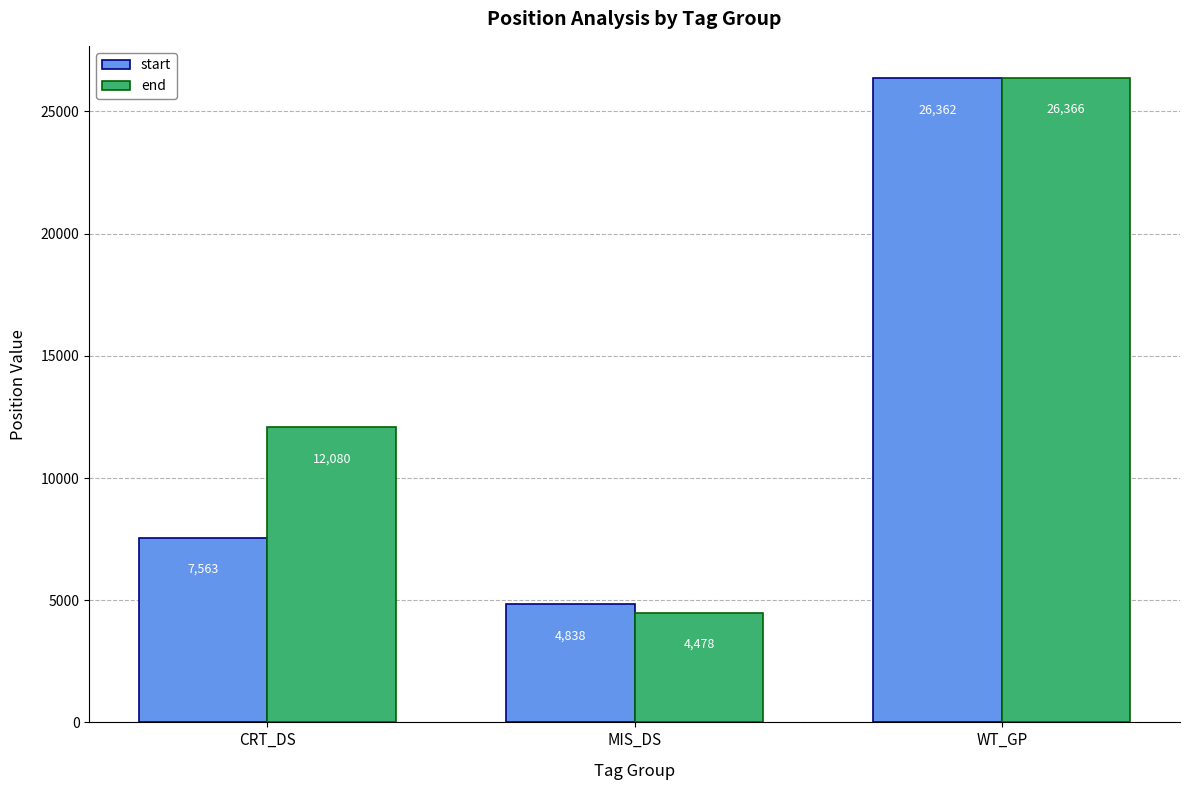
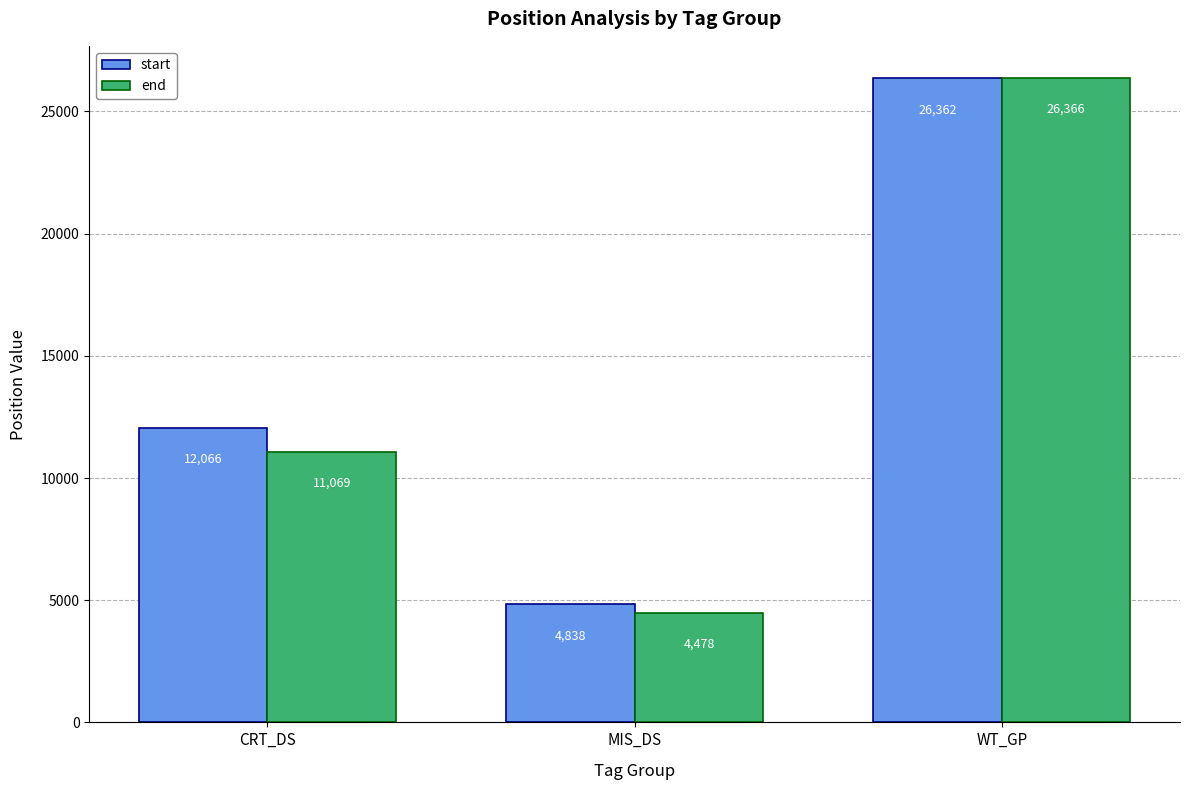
  {
    "start": {
-     "CRT_DS": "7,563",
+     "CRT_DS": "12,066",
      "MIS_DS": "4,838",
      "WT_GP": "26,362"
    },
    "end": {
-     "CRT_DS": "12,080",
+     "CRT_DS": "11,069",
      "MIS_DS": "4,478",
      "WT_GP": "26,366"
    }
  }
